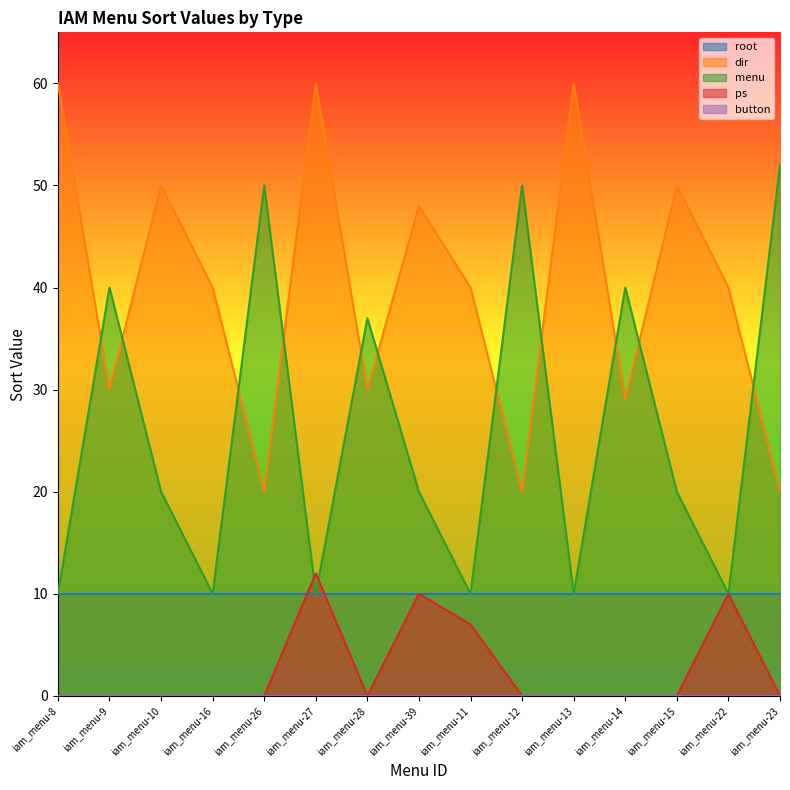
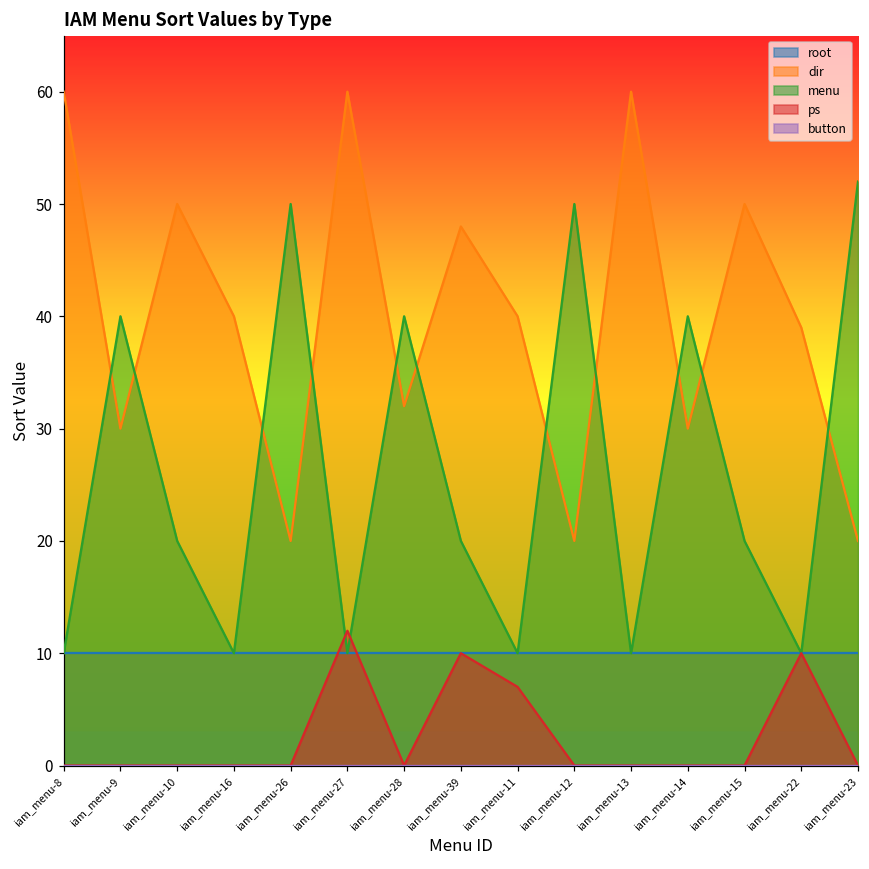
  {
    "root": {
      "iam_menu-9": 10,
      "iam_menu-10": 10,
      "iam_menu-26": 10,
      "iam_menu-28": 10,
      "iam_menu-12": 10,
      "iam_menu-14": 10,
      "iam_menu-15": 10,
      "iam_menu-23": 10
    },
    "dir": {
      "iam_menu-8": 60,
      "iam_menu-9": 30,
      "iam_menu-10": 50,
      "iam_menu-16": 40,
      "iam_menu-26": 20,
      "iam_menu-27": 60,
-     "iam_menu-28": 30,
+     "iam_menu-28": 32,
      "iam_menu-39": 48,
      "iam_menu-11": 40,
      "iam_menu-12": 20,
      "iam_menu-13": 60,
-     "iam_menu-14": 29,
+     "iam_menu-14": 30,
      "iam_menu-15": 50,
-     "iam_menu-22": 40,
+     "iam_menu-22": 39,
      "iam_menu-23": 20
    },
    "menu": {
      "iam_menu-9": 40,
      "iam_menu-10": 20,
      "iam_menu-26": 50,
-     "iam_menu-28": 37,
+     "iam_menu-28": 40,
      "iam_menu-39": 20,
      "iam_menu-12": 50,
      "iam_menu-14": 40,
      "iam_menu-15": 20,
      "iam_menu-23": 52
    },
    "ps": {
      "iam_menu-27": 12,
      "iam_menu-11": 7
    }
  }
